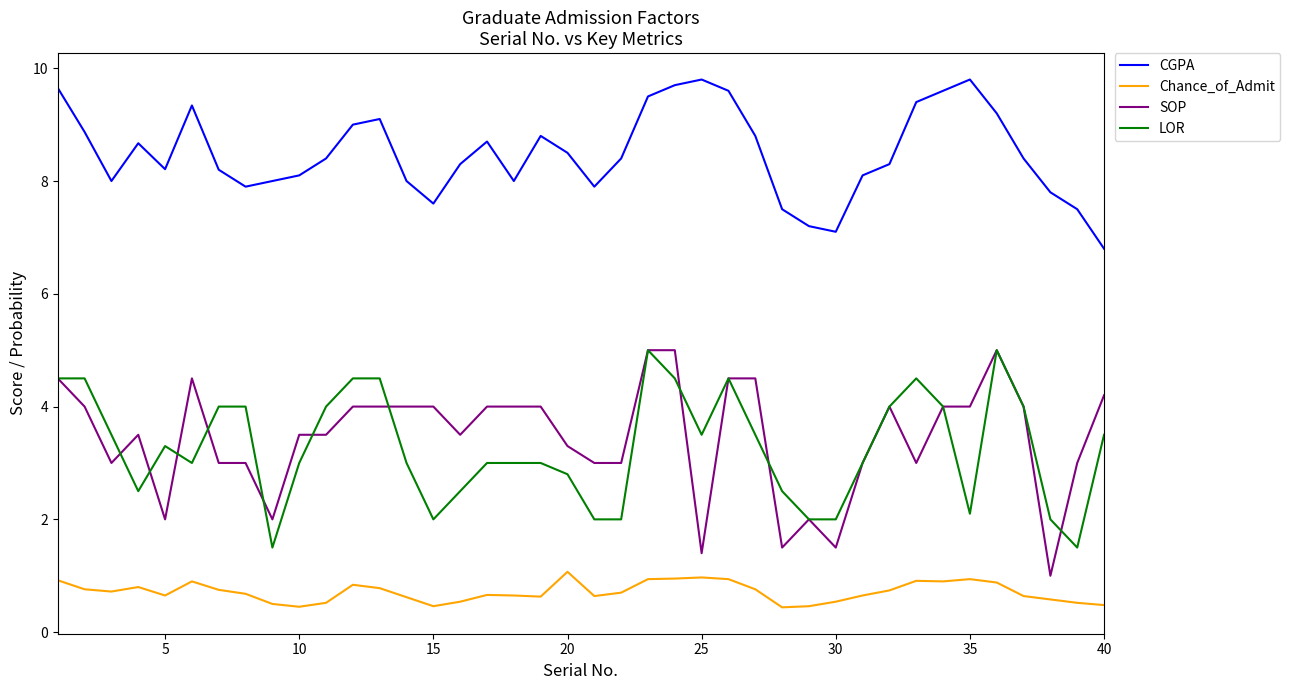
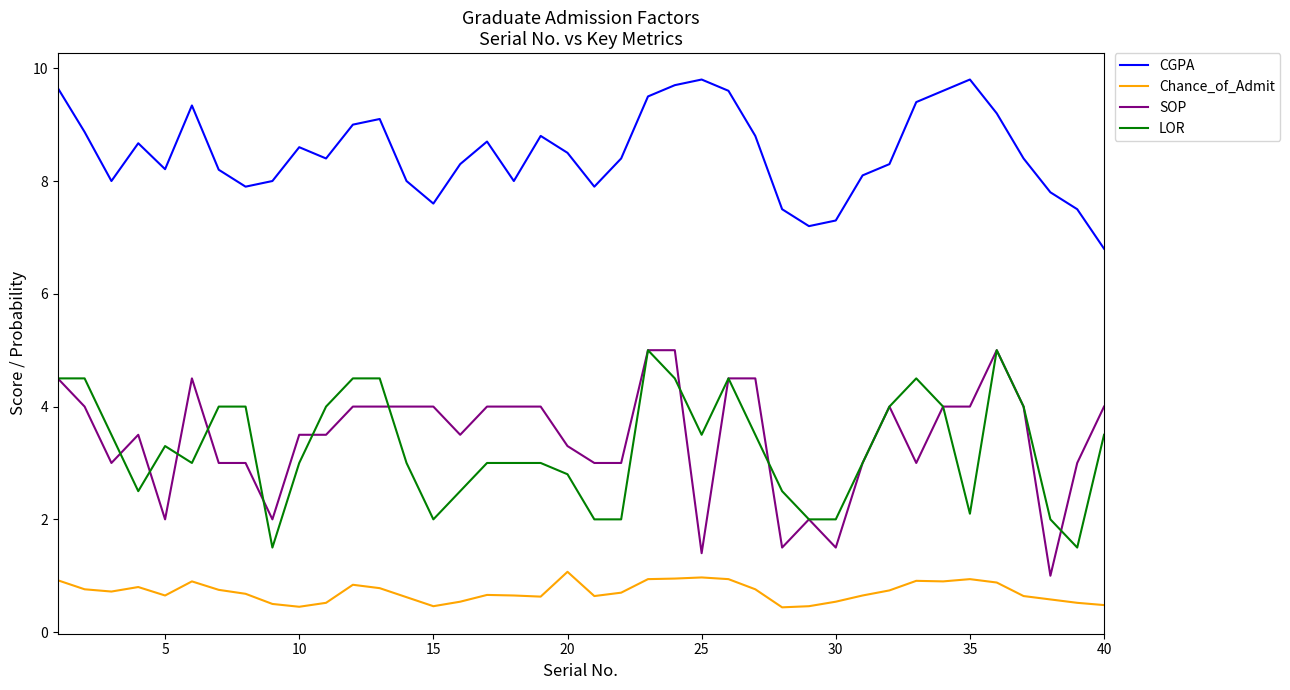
  {
    "CGPA": {
      "5": 8.2,
-     "10": 8.1,
+     "10": 8.6,
      "15": 7.6,
      "20": 8.5,
      "25": 9.8,
-     "30": 7.1,
+     "30": 7.3,
      "35": 9.8,
      "40": 6.8
    },
    "Chance_of_Admit": {
      "5": 0.7,
      "10": 0.5,
      "15": 0.5,
      "20": 1.1,
      "25": 1.0,
      "30": 0.5,
      "35": 0.9,
      "40": 0.5
    },
    "SOP": {
      "5": 2.0,
      "10": 3.5,
      "15": 4.0,
      "20": 3.3,
      "25": 1.4,
      "30": 1.5,
      "35": 4.0,
-     "40": 4.2
+     "40": 4.0
    },
    "LOR": {
      "5": 3.3,
      "10": 3.0,
      "15": 2.0,
      "20": 2.8,
      "25": 3.5,
      "30": 2.0,
      "35": 2.1,
      "40": 3.5
    }
  }
